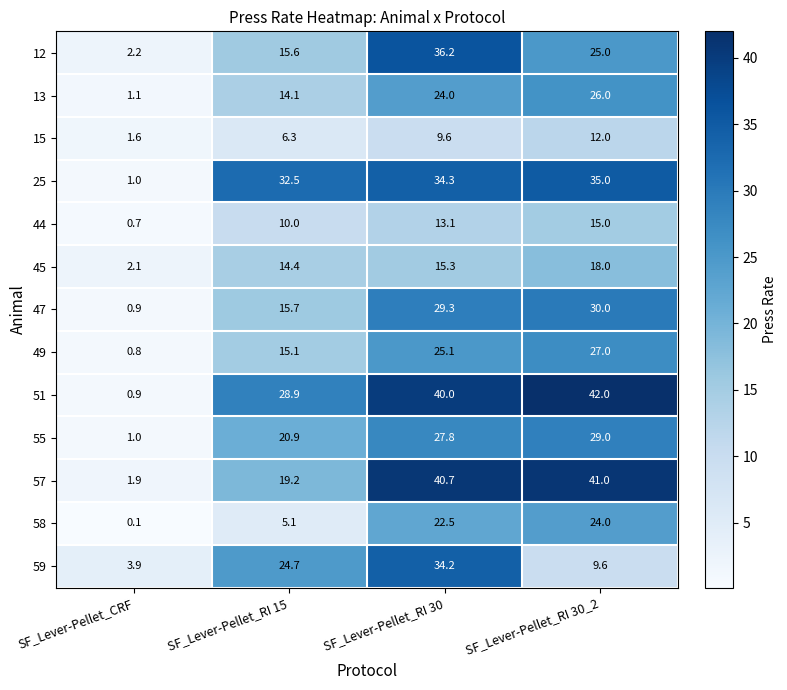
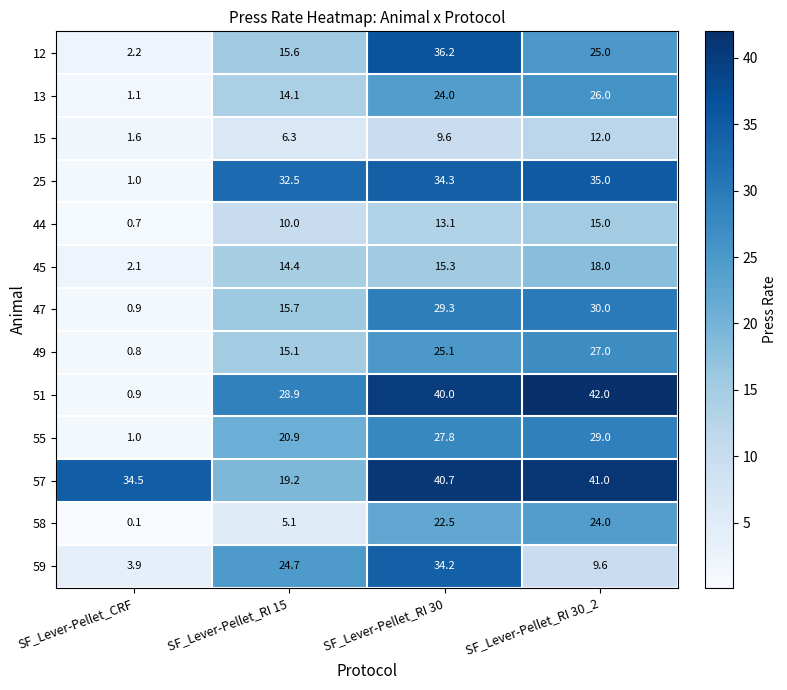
  {
    "12": {
      "SF_Lever-Pellet_CRF": 2.2,
      "SF_Lever-Pellet_RI 15": 15.6,
      "SF_Lever-Pellet_RI 30": 36.2,
      "SF_Lever-Pellet_RI 30_2": 25.0
    },
    "13": {
      "SF_Lever-Pellet_CRF": 1.1,
      "SF_Lever-Pellet_RI 15": 14.1,
      "SF_Lever-Pellet_RI 30": 24.0,
      "SF_Lever-Pellet_RI 30_2": 26.0
    },
    "15": {
      "SF_Lever-Pellet_CRF": 1.6,
      "SF_Lever-Pellet_RI 15": 6.3,
      "SF_Lever-Pellet_RI 30": 9.6,
      "SF_Lever-Pellet_RI 30_2": 12.0
    },
    "25": {
      "SF_Lever-Pellet_CRF": 1.0,
      "SF_Lever-Pellet_RI 15": 32.5,
      "SF_Lever-Pellet_RI 30": 34.3,
      "SF_Lever-Pellet_RI 30_2": 35.0
    },
    "44": {
      "SF_Lever-Pellet_CRF": 0.7,
      "SF_Lever-Pellet_RI 15": 10.0,
      "SF_Lever-Pellet_RI 30": 13.1,
      "SF_Lever-Pellet_RI 30_2": 15.0
    },
    "45": {
      "SF_Lever-Pellet_CRF": 2.1,
      "SF_Lever-Pellet_RI 15": 14.4,
      "SF_Lever-Pellet_RI 30": 15.3,
      "SF_Lever-Pellet_RI 30_2": 18.0
    },
    "47": {
      "SF_Lever-Pellet_CRF": 0.9,
      "SF_Lever-Pellet_RI 15": 15.7,
      "SF_Lever-Pellet_RI 30": 29.3,
      "SF_Lever-Pellet_RI 30_2": 30.0
    },
    "49": {
      "SF_Lever-Pellet_CRF": 0.8,
      "SF_Lever-Pellet_RI 15": 15.1,
      "SF_Lever-Pellet_RI 30": 25.1,
      "SF_Lever-Pellet_RI 30_2": 27.0
    },
    "51": {
      "SF_Lever-Pellet_CRF": 0.9,
      "SF_Lever-Pellet_RI 15": 28.9,
      "SF_Lever-Pellet_RI 30": 40.0,
      "SF_Lever-Pellet_RI 30_2": 42.0
    },
    "55": {
      "SF_Lever-Pellet_CRF": 1.0,
      "SF_Lever-Pellet_RI 15": 20.9,
      "SF_Lever-Pellet_RI 30": 27.8,
      "SF_Lever-Pellet_RI 30_2": 29.0
    },
    "57": {
-     "SF_Lever-Pellet_CRF": 1.9,
+     "SF_Lever-Pellet_CRF": 34.5,
      "SF_Lever-Pellet_RI 15": 19.2,
      "SF_Lever-Pellet_RI 30": 40.7,
      "SF_Lever-Pellet_RI 30_2": 41.0
    },
    "58": {
      "SF_Lever-Pellet_CRF": 0.1,
      "SF_Lever-Pellet_RI 15": 5.1,
      "SF_Lever-Pellet_RI 30": 22.5,
      "SF_Lever-Pellet_RI 30_2": 24.0
    },
    "59": {
      "SF_Lever-Pellet_CRF": 3.9,
      "SF_Lever-Pellet_RI 15": 24.7,
      "SF_Lever-Pellet_RI 30": 34.2,
      "SF_Lever-Pellet_RI 30_2": 9.6
    }
  }
